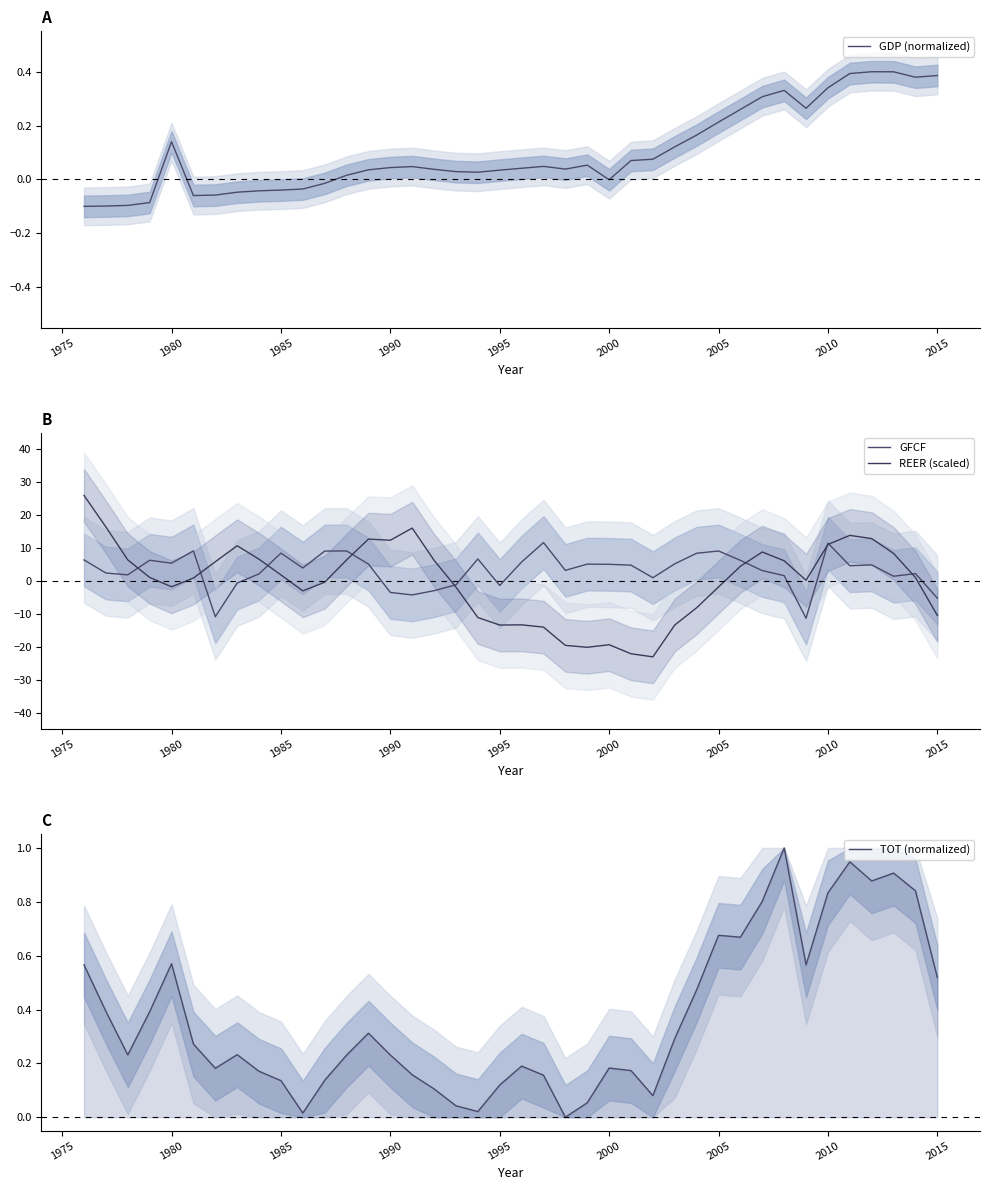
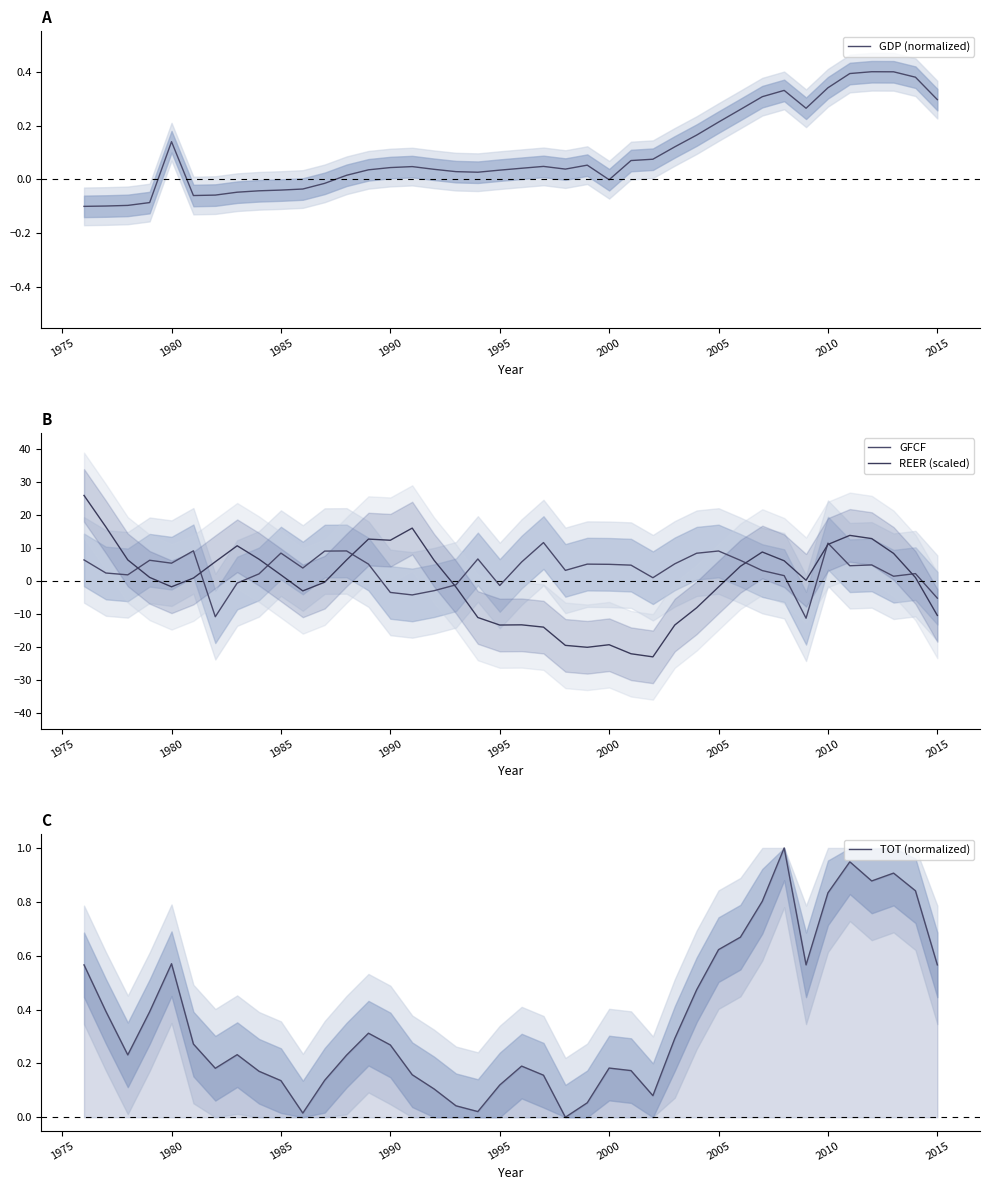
  {
    "A": {
      "GDP (normalized)": {
        "1980": 0.14,
        "1985": -0.04,
        "1990": 0.04,
        "1995": 0.03,
        "2000": 0.00,
        "2005": 0.21,
        "2010": 0.34,
-       "2015": 0.39
+       "2015": 0.30
      }
    },
    "C": {
      "TOT (normalized)": {
        "1980": 0.57,
        "1985": 0.14,
-       "1990": 0.23,
+       "1990": 0.27,
        "1995": 0.12,
        "2000": 0.18,
-       "2005": 0.68,
+       "2005": 0.62,
        "2010": 0.83,
-       "2015": 0.52
+       "2015": 0.57
      }
    }
  }
